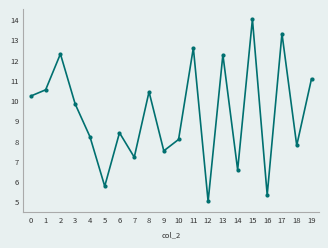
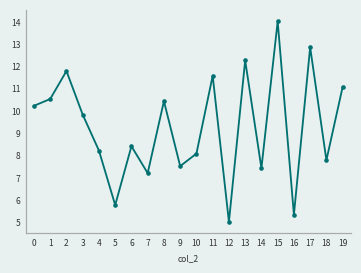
  {
    "0": 10.2,
    "1": 10.5,
-   "2": 12.3,
+   "2": 11.8,
    "3": 9.8,
    "4": 8.2,
    "5": 5.8,
    "6": 8.4,
    "7": 7.2,
    "8": 10.4,
    "9": 7.5,
    "10": 8.1,
-   "11": 12.6,
+   "11": 11.6,
    "12": 5.0,
    "13": 12.2,
-   "14": 6.6,
+   "14": 7.4,
    "15": 14.0,
    "16": 5.3,
-   "17": 13.3,
+   "17": 12.8,
    "18": 7.8,
    "19": 11.1
  }
